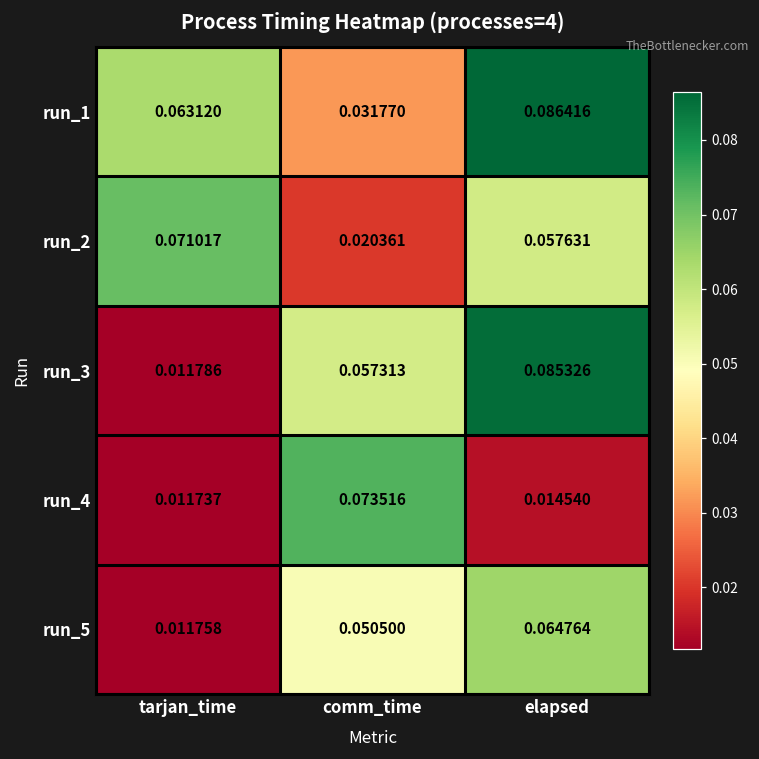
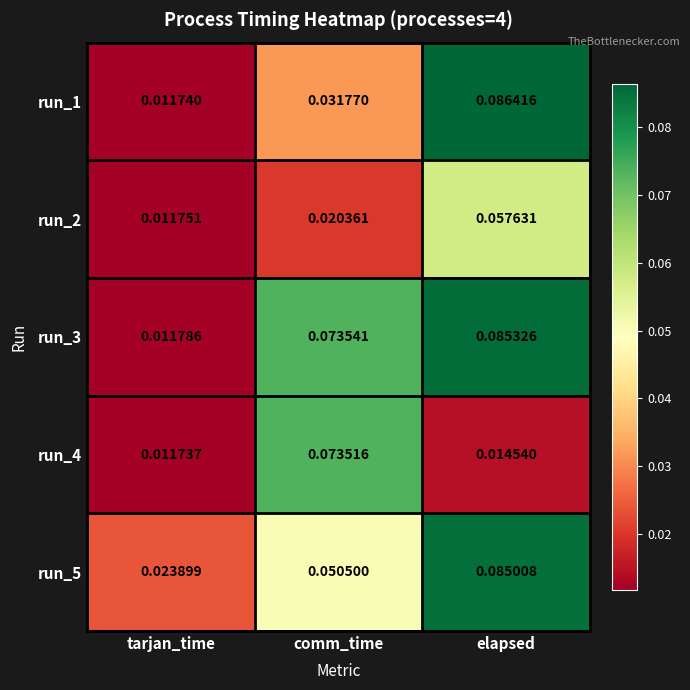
  {
    "run_1": {
-     "tarjan_time": 0.063120,
+     "tarjan_time": 0.011740,
      "comm_time": 0.031770,
      "elapsed": 0.086416
    },
    "run_2": {
-     "tarjan_time": 0.071017,
+     "tarjan_time": 0.011751,
      "comm_time": 0.020361,
      "elapsed": 0.057631
    },
    "run_3": {
      "tarjan_time": 0.011786,
-     "comm_time": 0.057313,
+     "comm_time": 0.073541,
      "elapsed": 0.085326
    },
    "run_4": {
      "tarjan_time": 0.011737,
      "comm_time": 0.073516,
      "elapsed": 0.014540
    },
    "run_5": {
-     "tarjan_time": 0.011758,
+     "tarjan_time": 0.023899,
      "comm_time": 0.050500,
-     "elapsed": 0.064764
+     "elapsed": 0.085008
    }
  }
